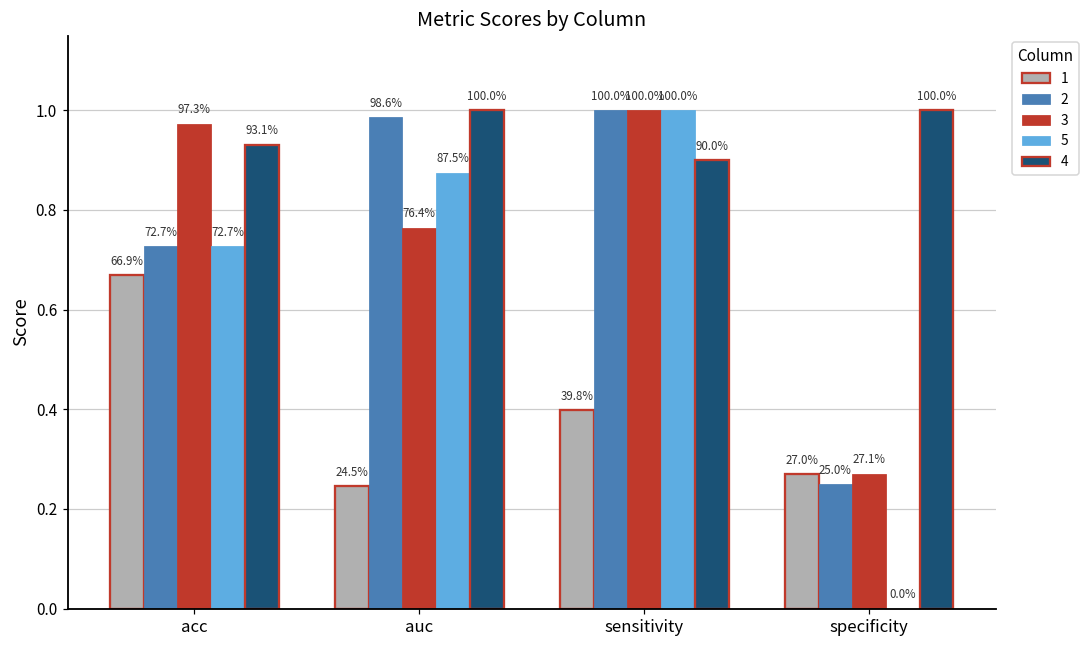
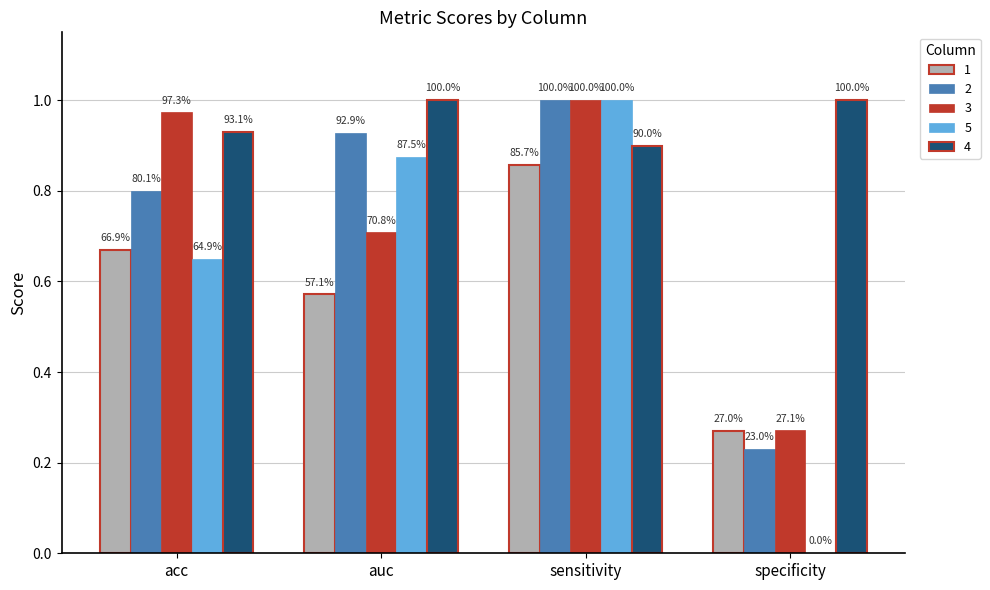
  {
    "1": {
      "acc": "66.9%",
-     "auc": "24.5%",
-     "sensitivity": "39.8%",
+     "auc": "57.1%",
+     "sensitivity": "85.7%",
      "specificity": "27.0%"
    },
    "2": {
-     "acc": "72.7%",
-     "auc": "98.6%",
+     "acc": "80.1%",
+     "auc": "92.9%",
      "sensitivity": "100.0%",
-     "specificity": "25.0%"
+     "specificity": "23.0%"
    },
    "3": {
      "acc": "97.3%",
-     "auc": "76.4%",
+     "auc": "70.8%",
      "sensitivity": "100.0%",
      "specificity": "27.1%"
    },
    "5": {
-     "acc": "72.7%",
+     "acc": "64.9%",
      "auc": "87.5%",
      "sensitivity": "100.0%",
      "specificity": "0.0%"
    },
    "4": {
      "acc": "93.1%",
      "auc": "100.0%",
      "sensitivity": "90.0%",
      "specificity": "100.0%"
    }
  }
